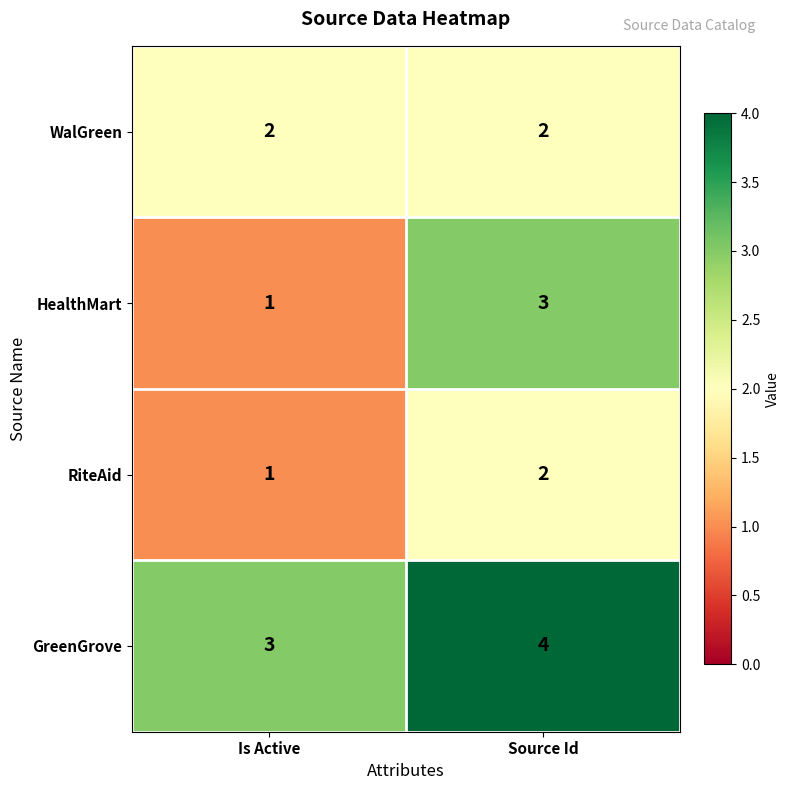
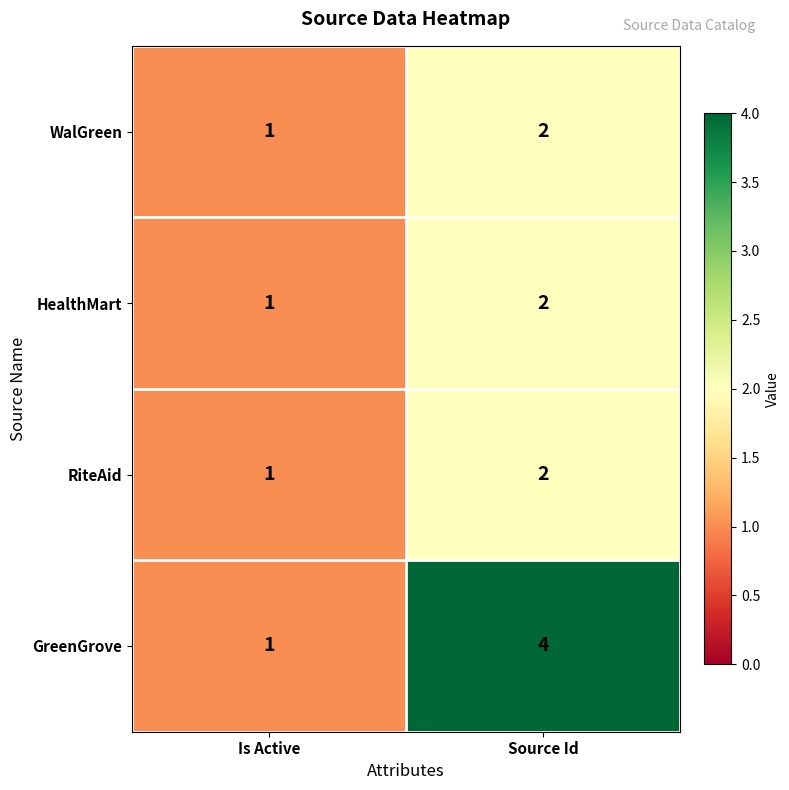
  {
    "WalGreen": {
-     "Is Active": 2,
+     "Is Active": 1,
      "Source Id": 2
    },
    "HealthMart": {
      "Is Active": 1,
-     "Source Id": 3
+     "Source Id": 2
    },
    "RiteAid": {
      "Is Active": 1,
      "Source Id": 2
    },
    "GreenGrove": {
-     "Is Active": 3,
+     "Is Active": 1,
      "Source Id": 4
    }
  }
